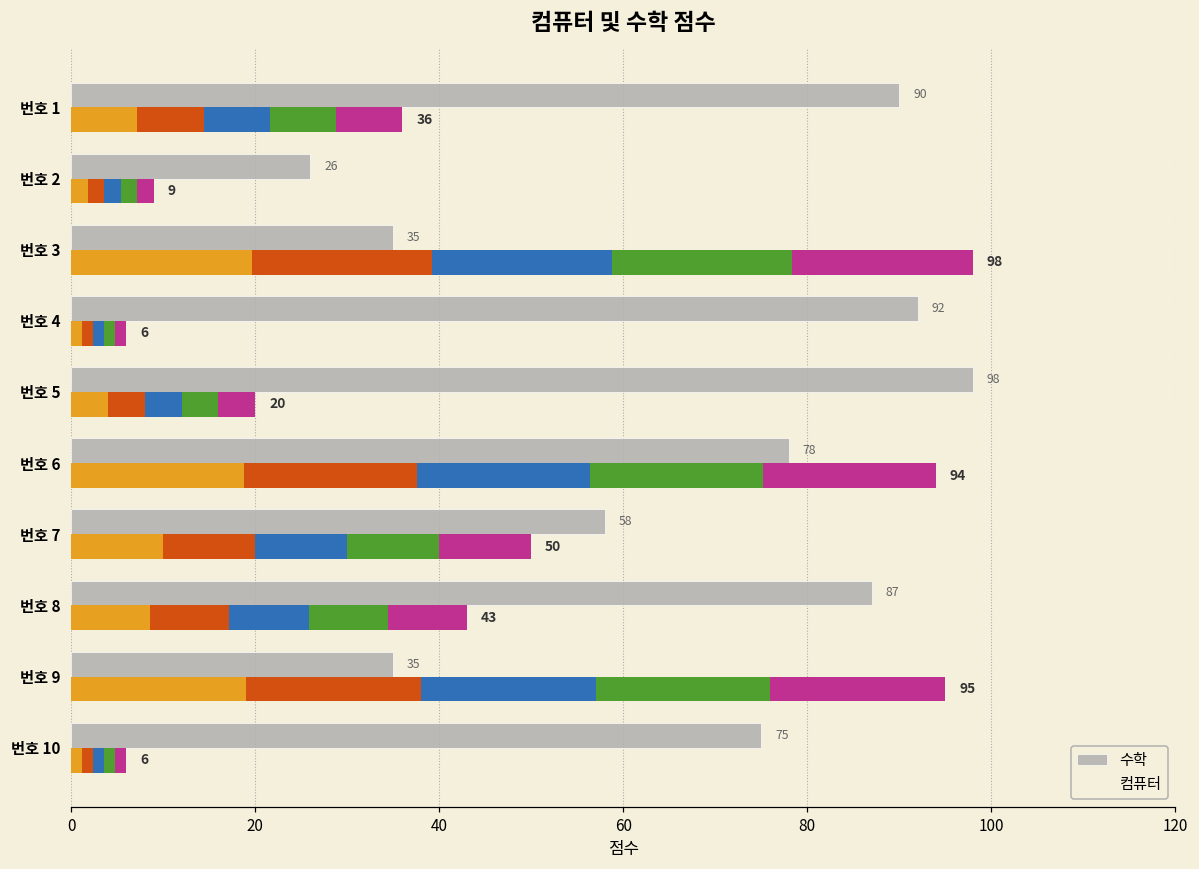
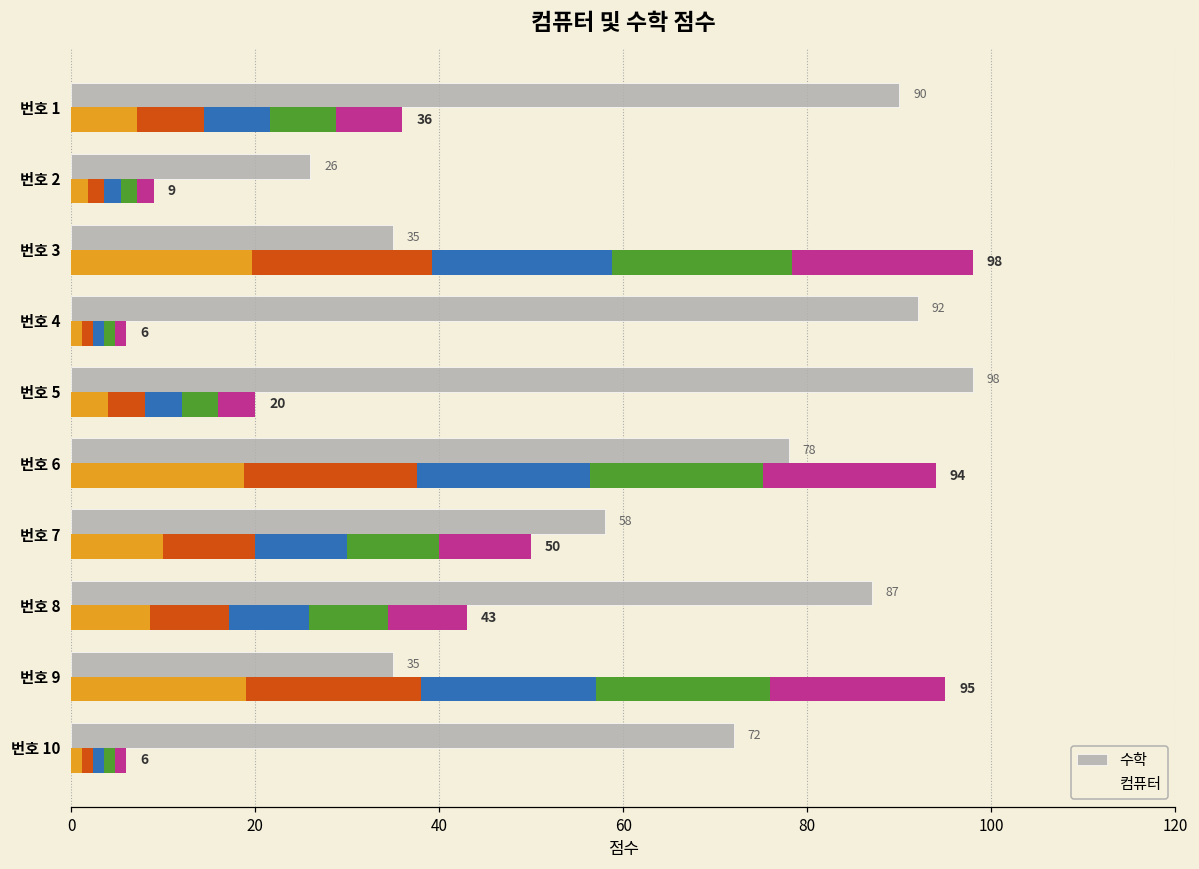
  {
    "수학": {
      "번호 1": 90,
      "번호 2": 26,
      "번호 3": 35,
      "번호 4": 92,
      "번호 5": 98,
      "번호 6": 78,
      "번호 7": 58,
      "번호 8": 87,
      "번호 9": 35,
-     "번호 10": 75
+     "번호 10": 72
    }
  }
